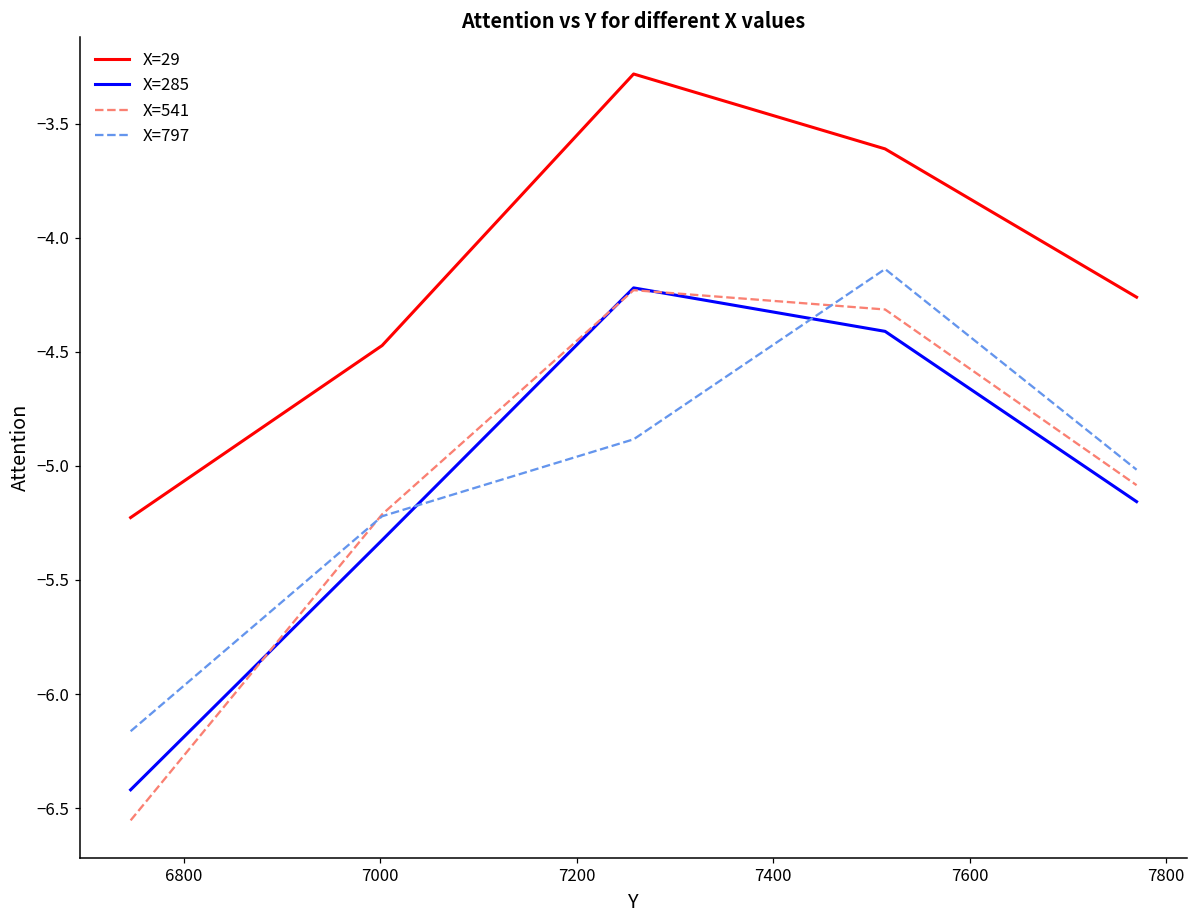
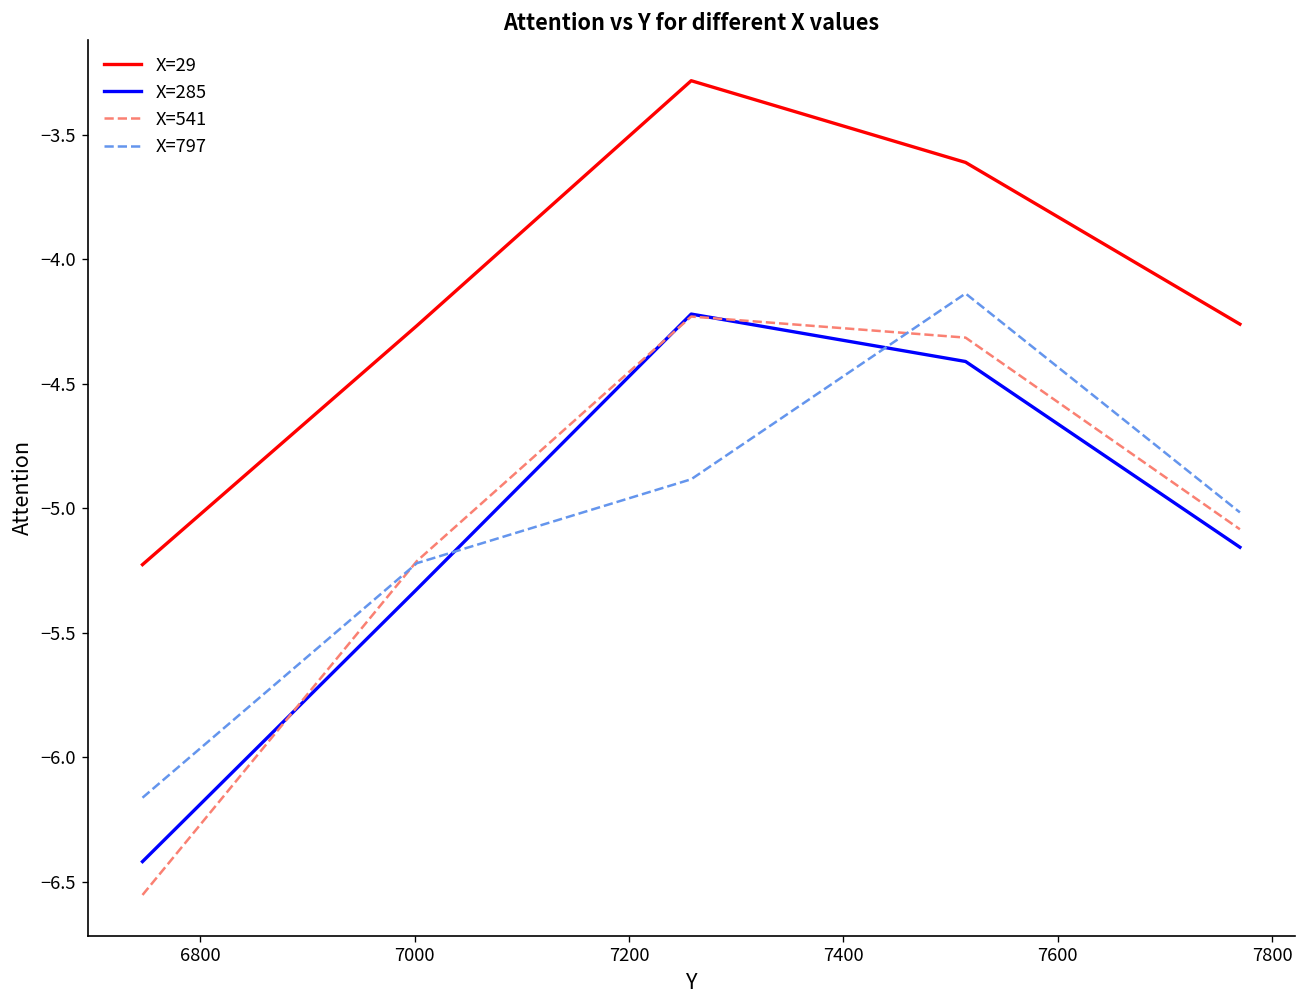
  {
    "X=29": {
-     "7000": -4.47
+     "7000": -4.27
    },
    "X=285": {
      "7000": -5.33
    }
  }
